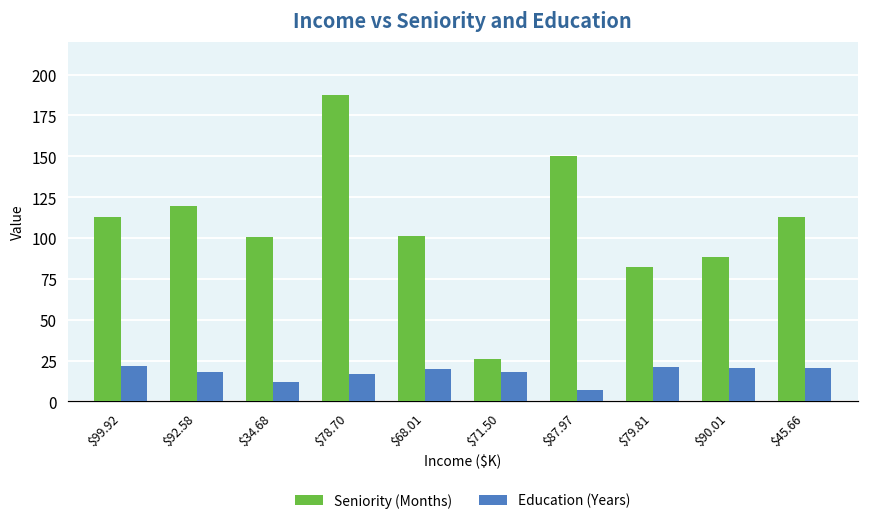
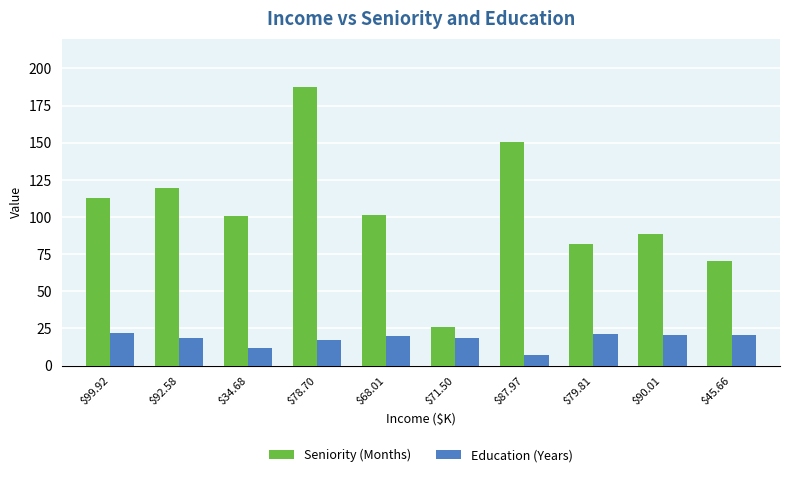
  {
    "Seniority (Months)": {
      "$99.92": 113,
      "$92.58": 119,
      "$34.68": 101,
      "$78.70": 188,
      "$68.01": 101,
      "$71.50": 26,
      "$87.97": 150,
      "$79.81": 82,
      "$90.01": 88,
-     "$45.66": 113
+     "$45.66": 70
    },
    "Education (Years)": {
      "$99.92": 22,
      "$92.58": 18,
      "$34.68": 12,
      "$78.70": 17,
      "$68.01": 20,
      "$71.50": 18,
      "$87.97": 7,
      "$79.81": 21,
      "$90.01": 20,
      "$45.66": 21
    }
  }
